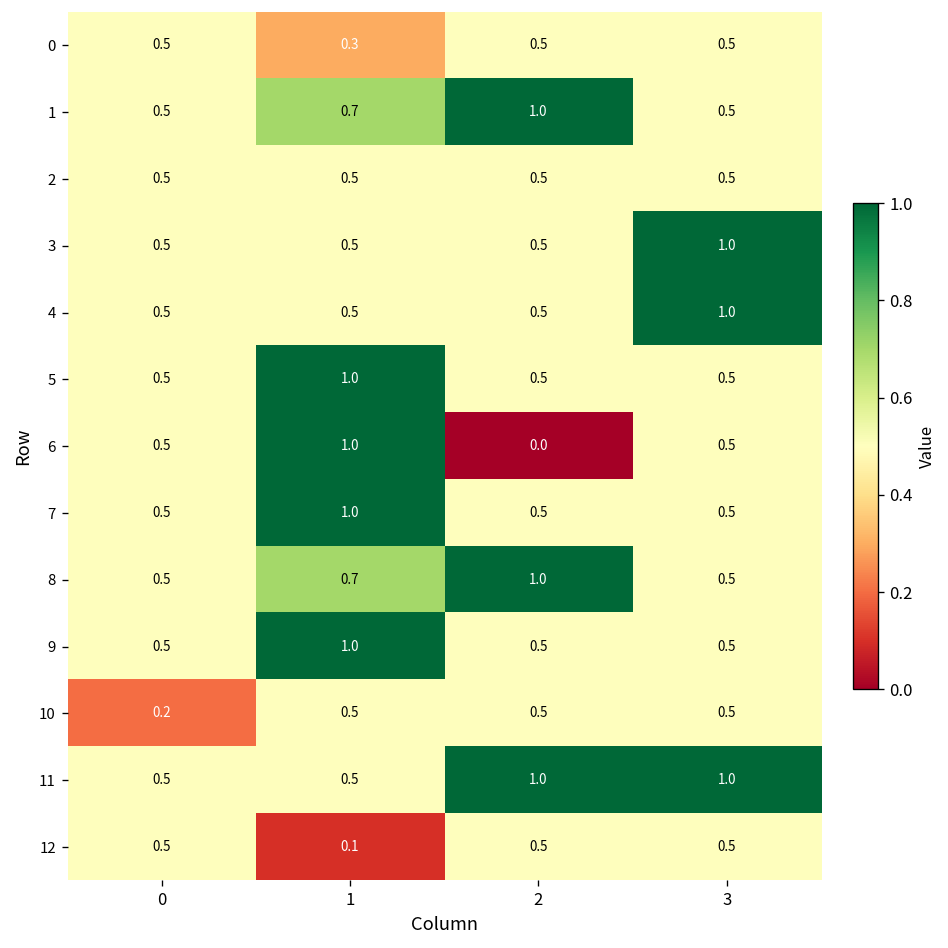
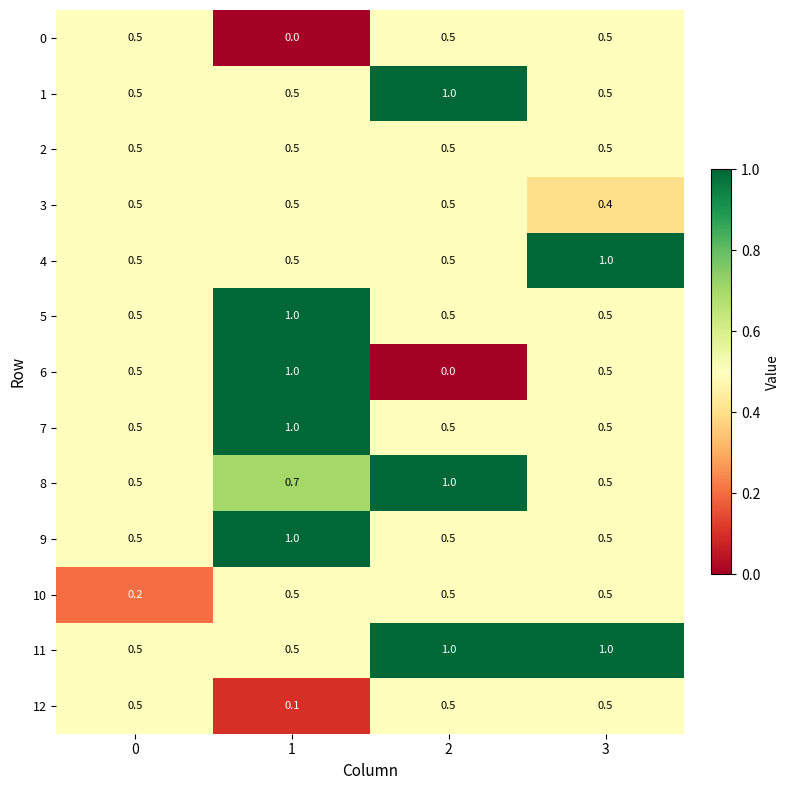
  {
    "0": {
      "0": 0.5,
-     "1": 0.3,
+     "1": 0.0,
      "2": 0.5,
      "3": 0.5
    },
    "1": {
      "0": 0.5,
-     "1": 0.7,
+     "1": 0.5,
      "2": 1.0,
      "3": 0.5
    },
    "2": {
      "0": 0.5,
      "1": 0.5,
      "2": 0.5,
      "3": 0.5
    },
    "3": {
      "0": 0.5,
      "1": 0.5,
      "2": 0.5,
-     "3": 1.0
+     "3": 0.4
    },
    "4": {
      "0": 0.5,
      "1": 0.5,
      "2": 0.5,
      "3": 1.0
    },
    "5": {
      "0": 0.5,
      "1": 1.0,
      "2": 0.5,
      "3": 0.5
    },
    "6": {
      "0": 0.5,
      "1": 1.0,
      "2": 0.0,
      "3": 0.5
    },
    "7": {
      "0": 0.5,
      "1": 1.0,
      "2": 0.5,
      "3": 0.5
    },
    "8": {
      "0": 0.5,
      "1": 0.7,
      "2": 1.0,
      "3": 0.5
    },
    "9": {
      "0": 0.5,
      "1": 1.0,
      "2": 0.5,
      "3": 0.5
    },
    "10": {
      "0": 0.2,
      "1": 0.5,
      "2": 0.5,
      "3": 0.5
    },
    "11": {
      "0": 0.5,
      "1": 0.5,
      "2": 1.0,
      "3": 1.0
    },
    "12": {
      "0": 0.5,
      "1": 0.1,
      "2": 0.5,
      "3": 0.5
    }
  }
